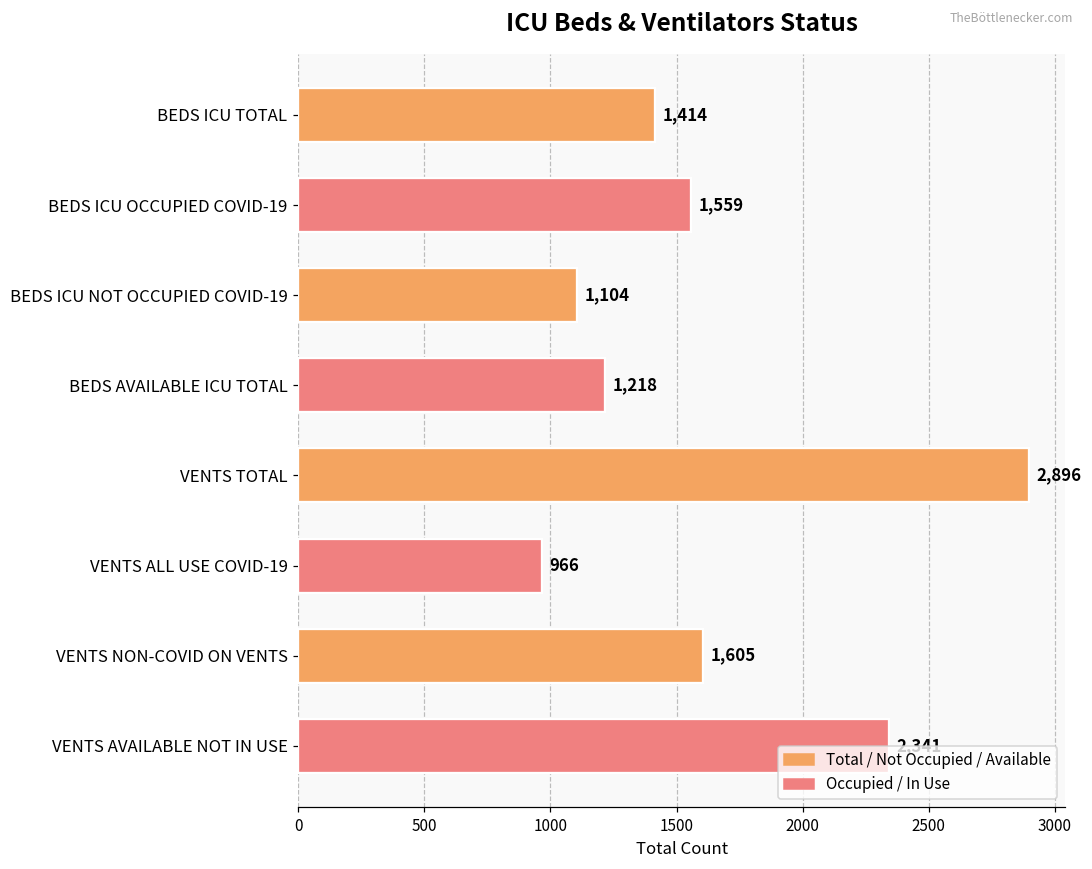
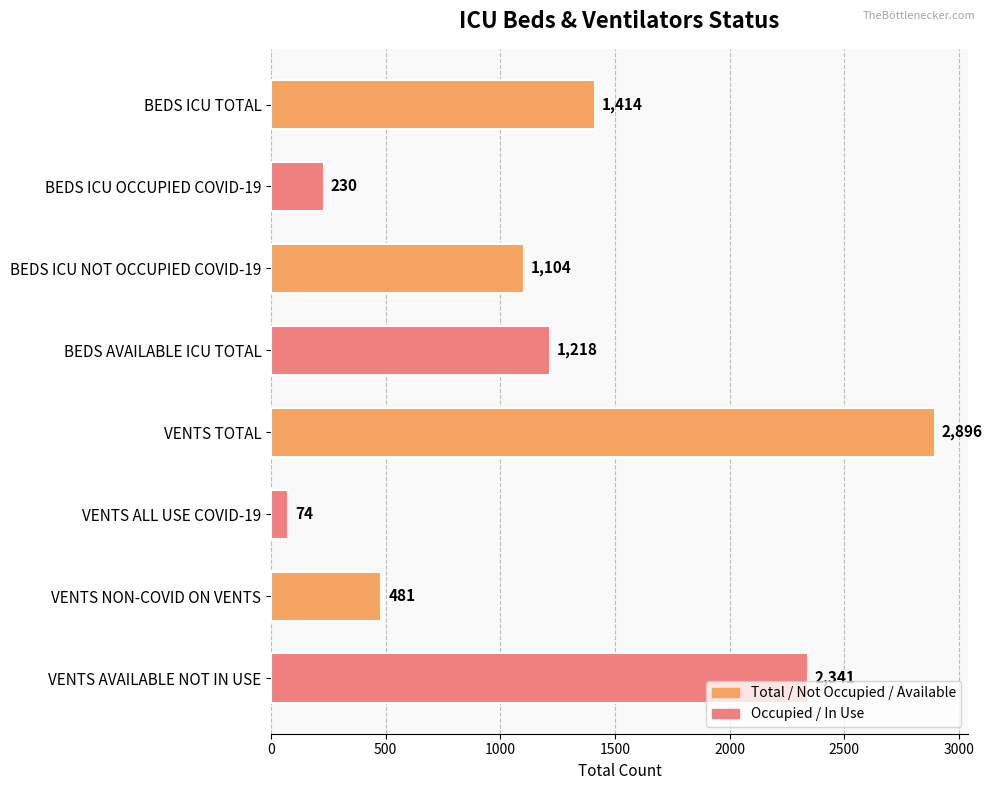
  {
    "BEDS ICU TOTAL": "1,414",
-   "BEDS ICU OCCUPIED COVID-19": "1,559",
+   "BEDS ICU OCCUPIED COVID-19": "230",
    "BEDS ICU NOT OCCUPIED COVID-19": "1,104",
    "BEDS AVAILABLE ICU TOTAL": "1,218",
    "VENTS TOTAL": "2,896",
-   "VENTS ALL USE COVID-19": "966",
-   "VENTS NON-COVID ON VENTS": "1,605"
+   "VENTS ALL USE COVID-19": "74",
+   "VENTS NON-COVID ON VENTS": "481"
  }
